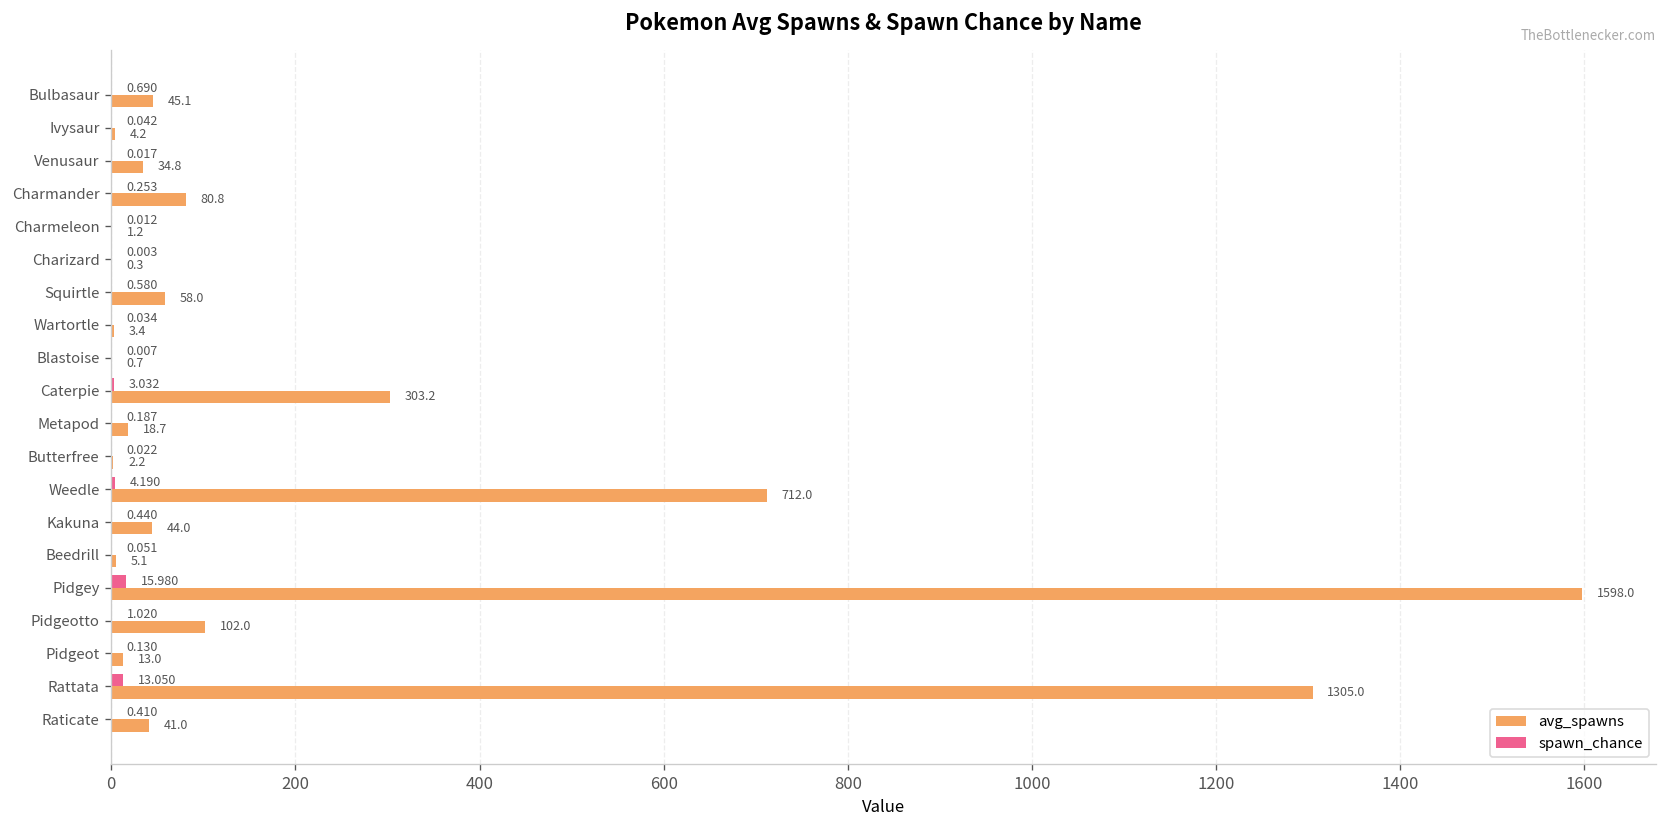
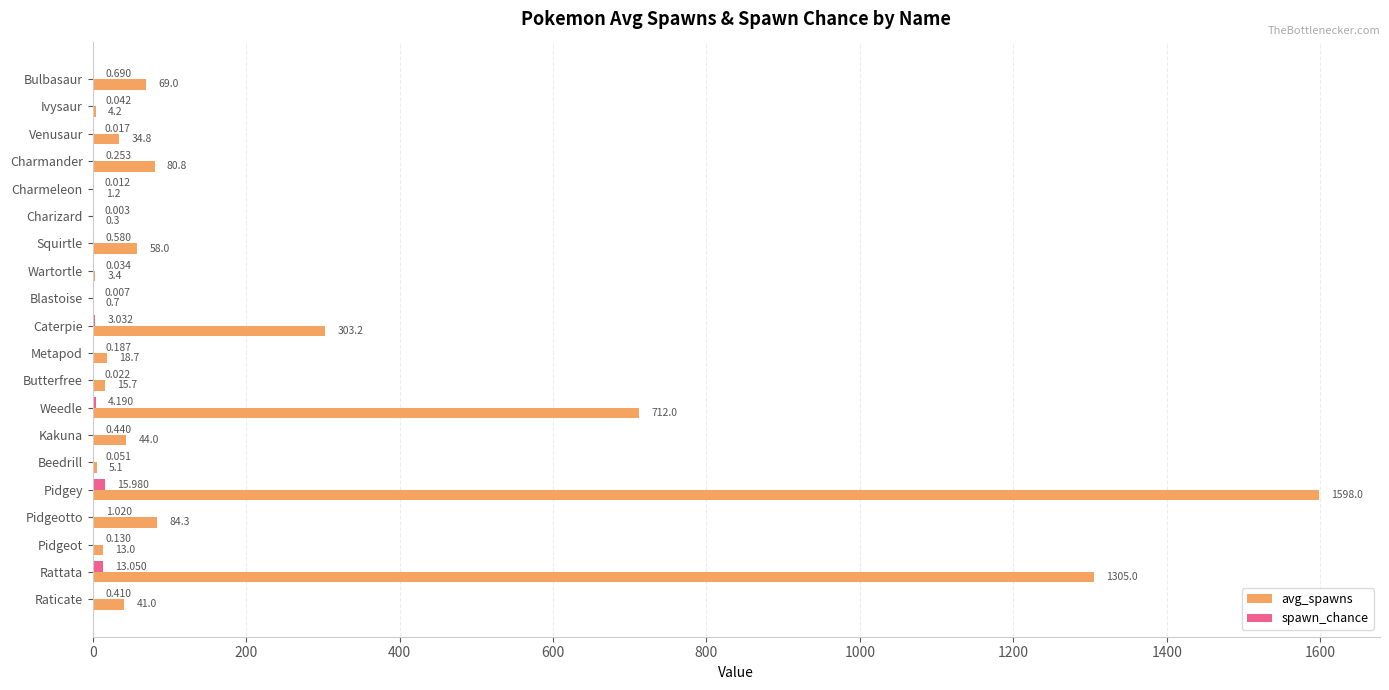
  {
    "avg_spawns": {
-     "Bulbasaur": 45.1,
+     "Bulbasaur": 69.0,
      "Ivysaur": 4.2,
      "Venusaur": 34.8,
      "Charmander": 80.8,
      "Charmeleon": 1.2,
      "Charizard": 0.3,
      "Squirtle": 58.0,
      "Wartortle": 3.4,
      "Blastoise": 0.7,
      "Caterpie": 303.2,
      "Metapod": 18.7,
-     "Butterfree": 2.2,
+     "Butterfree": 15.7,
      "Weedle": 712.0,
      "Kakuna": 44.0,
      "Beedrill": 5.1,
      "Pidgey": 1598.0,
-     "Pidgeotto": 102.0,
+     "Pidgeotto": 84.3,
      "Pidgeot": 13.0,
      "Rattata": 1305.0,
      "Raticate": 41.0
    },
    "spawn_chance": {
      "Bulbasaur": 0.690,
      "Ivysaur": 0.042,
      "Venusaur": 0.017,
      "Charmander": 0.253,
      "Charmeleon": 0.012,
      "Charizard": 0.003,
      "Squirtle": 0.580,
      "Wartortle": 0.034,
      "Blastoise": 0.007,
      "Caterpie": 3.032,
      "Metapod": 0.187,
      "Butterfree": 0.022,
      "Weedle": 4.190,
      "Kakuna": 0.440,
      "Beedrill": 0.051,
      "Pidgey": 15.980,
      "Pidgeotto": 1.020,
      "Pidgeot": 0.130,
      "Rattata": 13.050,
      "Raticate": 0.410
    }
  }
